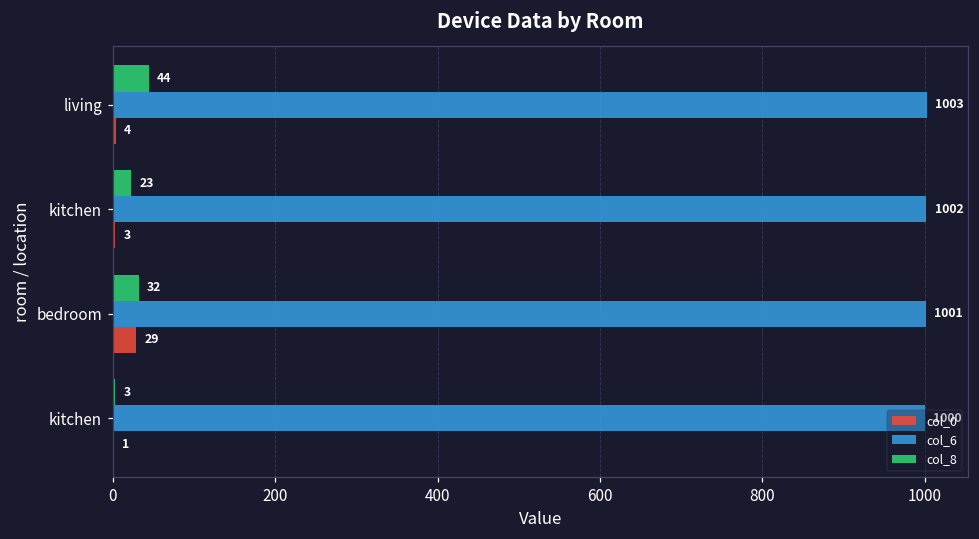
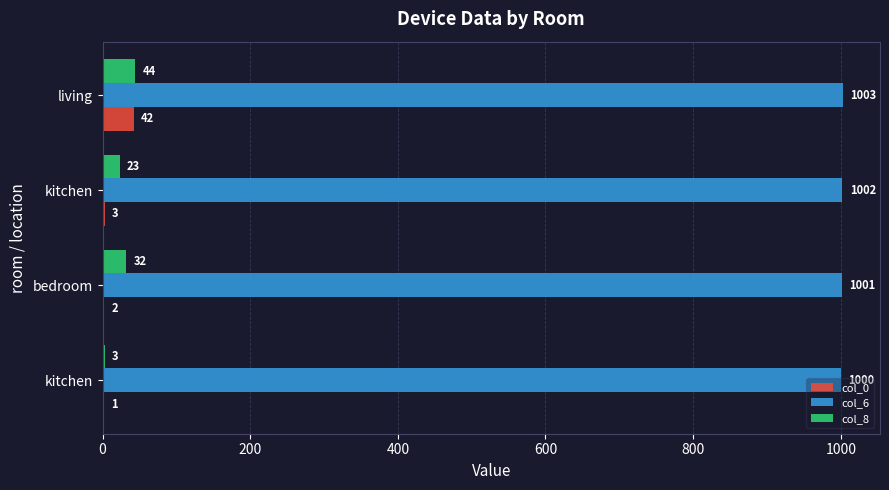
  {
    "col_0": {
-     "living": 4,
-     "bedroom": 29
+     "living": 42,
+     "bedroom": 2
    },
    "col_6": {
      "living": 1003,
      "bedroom": 1001
    },
    "col_8": {
      "living": 44,
      "bedroom": 32
    }
  }
